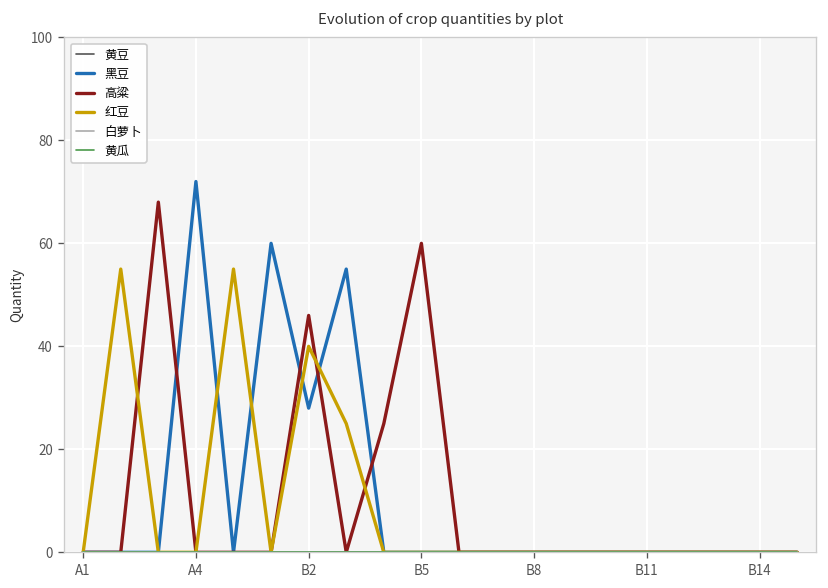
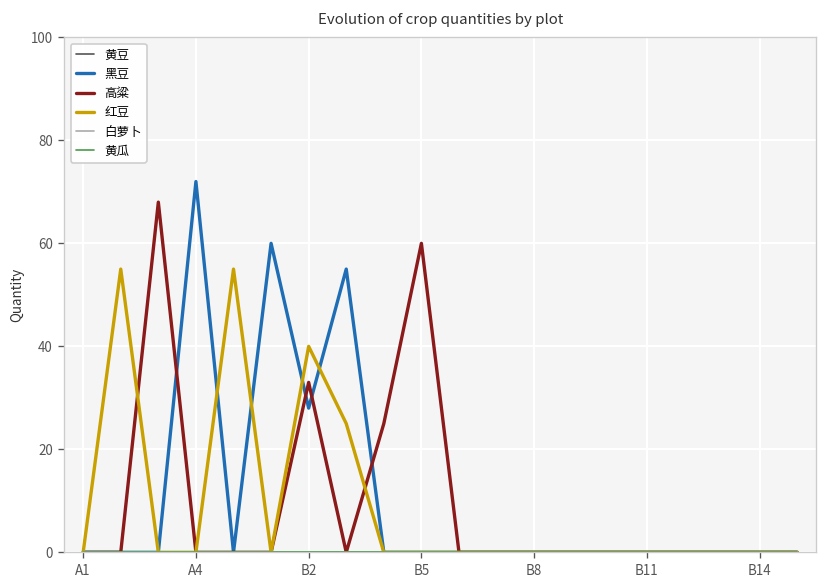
  {
    "黄瓜": {
      "B2": 0
    },
    "黑豆": {
      "A4": 72,
      "B2": 28
    },
    "高粱": {
-     "B2": 46,
+     "B2": 33,
      "B5": 60
    },
    "红豆": {
      "B2": 40
    }
  }
